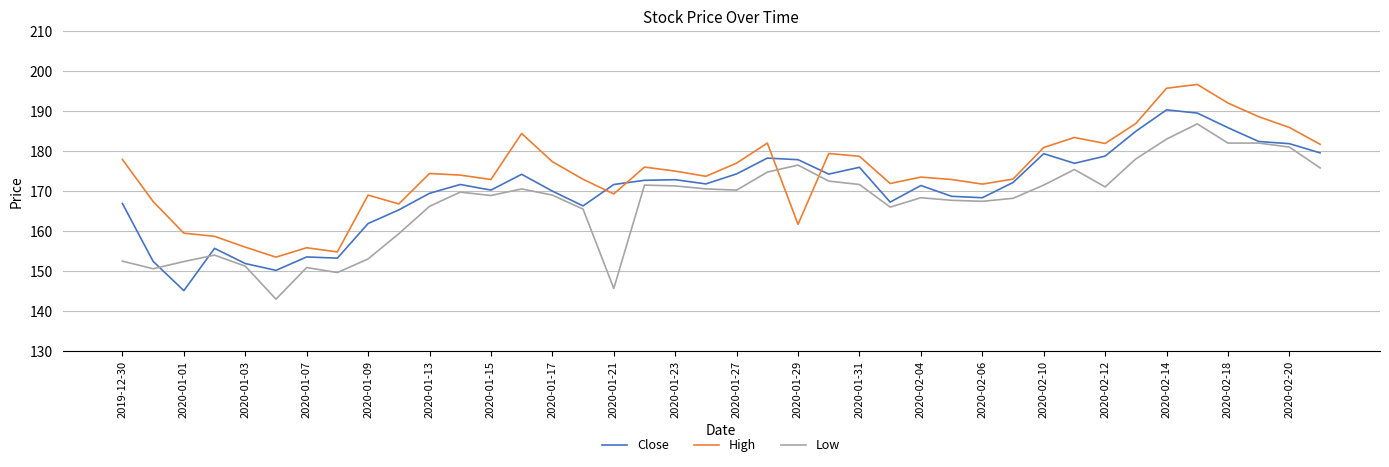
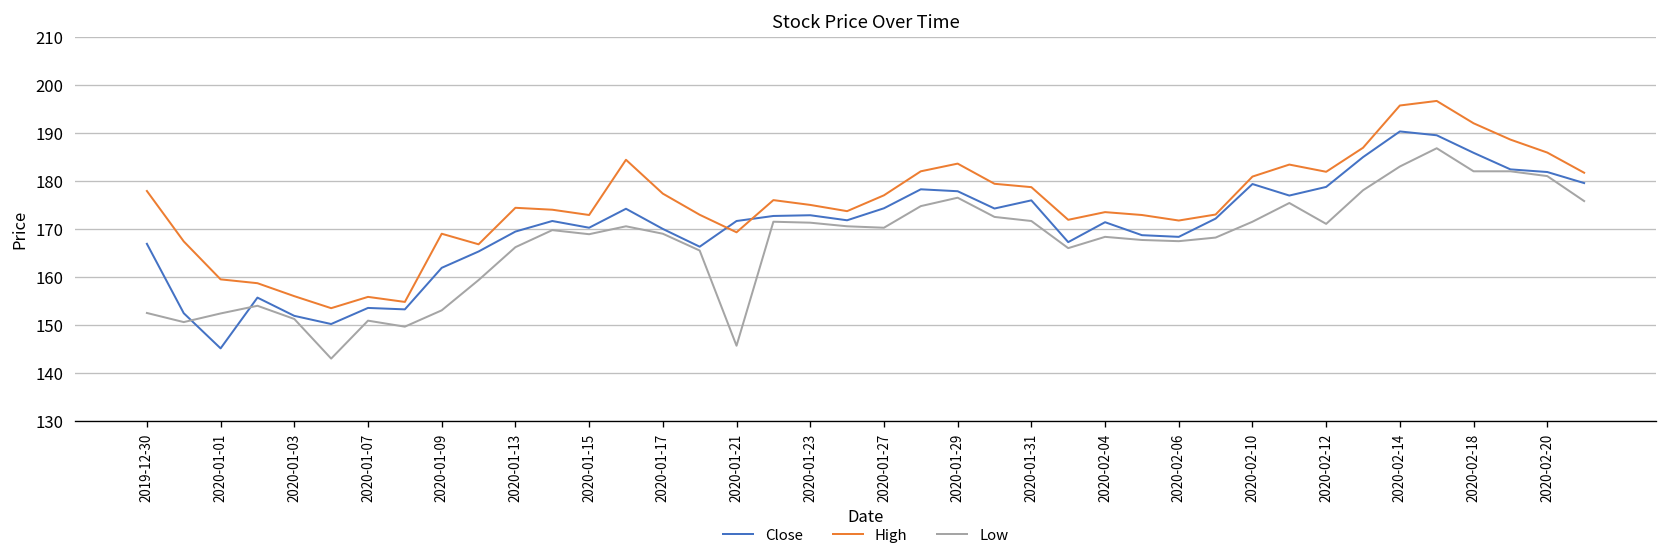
  {
    "Close": {
      "2019-12-30": 167,
      "2020-01-01": 145,
      "2020-01-03": 152,
      "2020-01-07": 154,
      "2020-01-09": 162,
      "2020-01-13": 169,
      "2020-01-15": 170,
      "2020-01-17": 170,
      "2020-01-21": 172,
      "2020-01-23": 173,
      "2020-01-27": 174,
      "2020-01-29": 178,
      "2020-01-31": 176,
      "2020-02-04": 171,
      "2020-02-06": 168,
      "2020-02-10": 179,
      "2020-02-12": 179,
      "2020-02-14": 190,
      "2020-02-18": 186,
      "2020-02-20": 182
    },
    "High": {
      "2019-12-30": 178,
      "2020-01-01": 160,
      "2020-01-03": 156,
      "2020-01-07": 156,
      "2020-01-09": 169,
      "2020-01-13": 174,
      "2020-01-15": 173,
      "2020-01-17": 177,
      "2020-01-21": 169,
      "2020-01-23": 175,
      "2020-01-27": 177,
-     "2020-01-29": 162,
+     "2020-01-29": 184,
      "2020-01-31": 179,
      "2020-02-04": 174,
      "2020-02-06": 172,
      "2020-02-10": 181,
      "2020-02-12": 182,
      "2020-02-14": 196,
      "2020-02-18": 192,
      "2020-02-20": 186
    },
    "Low": {
      "2019-12-30": 153,
      "2020-01-01": 152,
      "2020-01-03": 151,
      "2020-01-07": 151,
      "2020-01-09": 153,
      "2020-01-13": 166,
      "2020-01-15": 169,
      "2020-01-17": 169,
      "2020-01-21": 146,
      "2020-01-23": 171,
      "2020-01-27": 170,
      "2020-01-29": 177,
      "2020-01-31": 172,
      "2020-02-04": 168,
      "2020-02-06": 167,
      "2020-02-10": 172,
      "2020-02-12": 171,
      "2020-02-14": 183,
      "2020-02-18": 182,
      "2020-02-20": 181
    }
  }
